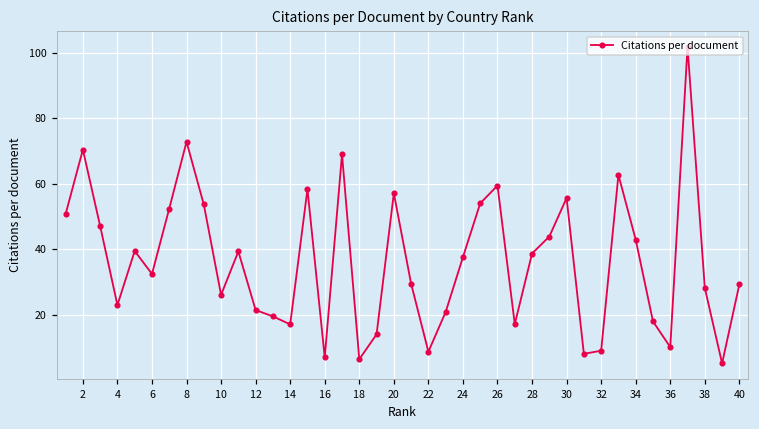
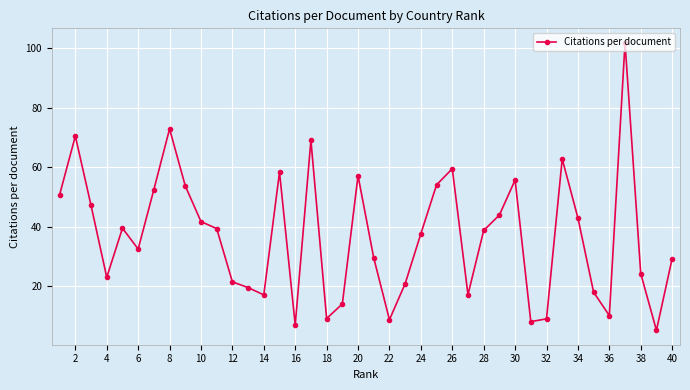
  {
    "2": 70,
    "4": 23,
    "6": 32,
    "8": 73,
-   "10": 26,
+   "10": 42,
    "12": 21,
    "14": 17,
    "16": 7,
-   "18": 6,
+   "18": 9,
    "20": 57,
    "22": 9,
    "24": 38,
    "26": 59,
    "28": 39,
    "30": 56,
    "32": 9,
    "34": 43,
    "36": 10,
-   "38": 28,
+   "38": 24,
    "40": 29
  }
